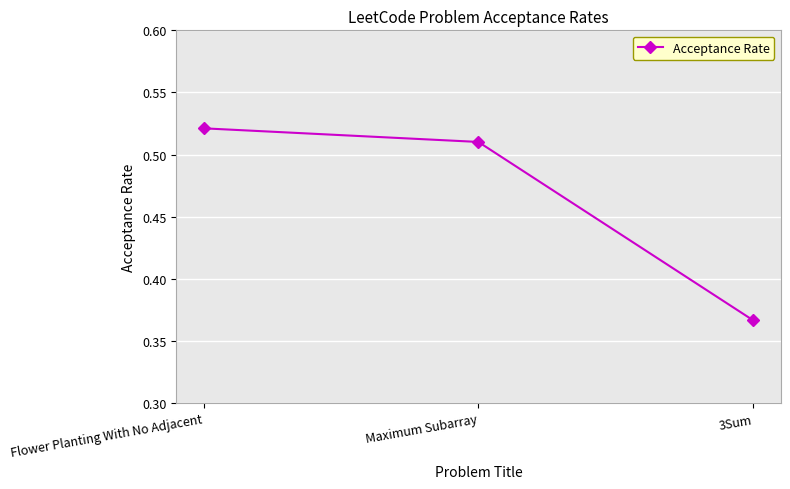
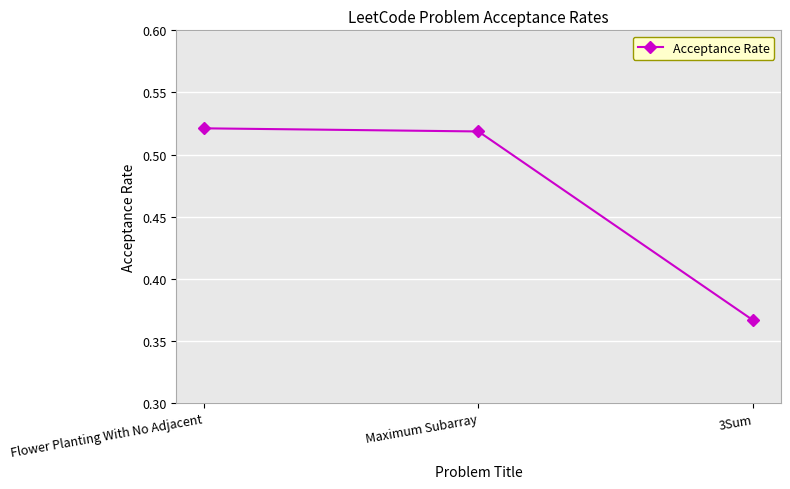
  {
    "Flower Planting With No Adjacent": 0.521,
-   "Maximum Subarray": 0.510,
+   "Maximum Subarray": 0.519,
    "3Sum": 0.367
  }
